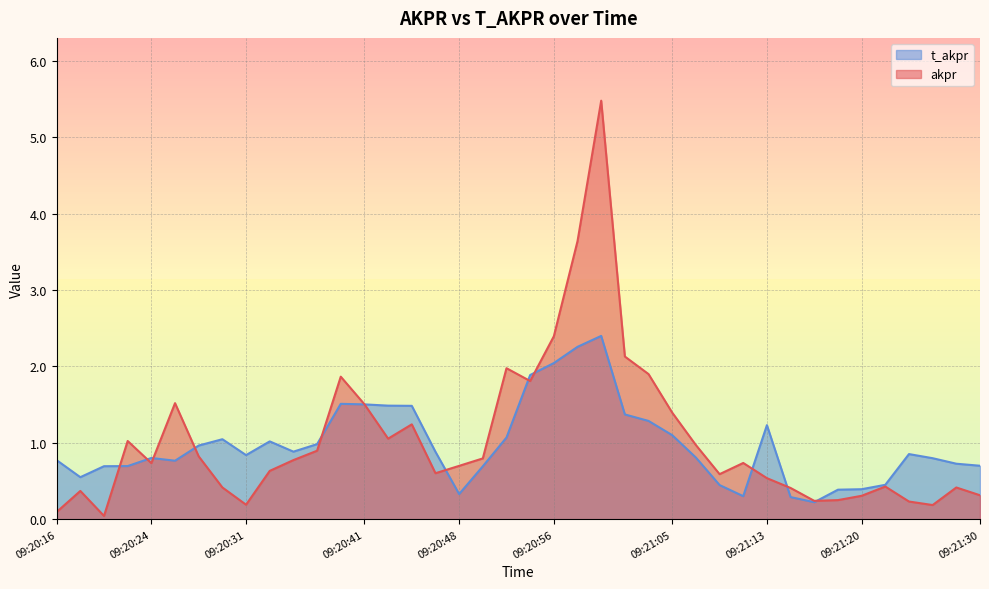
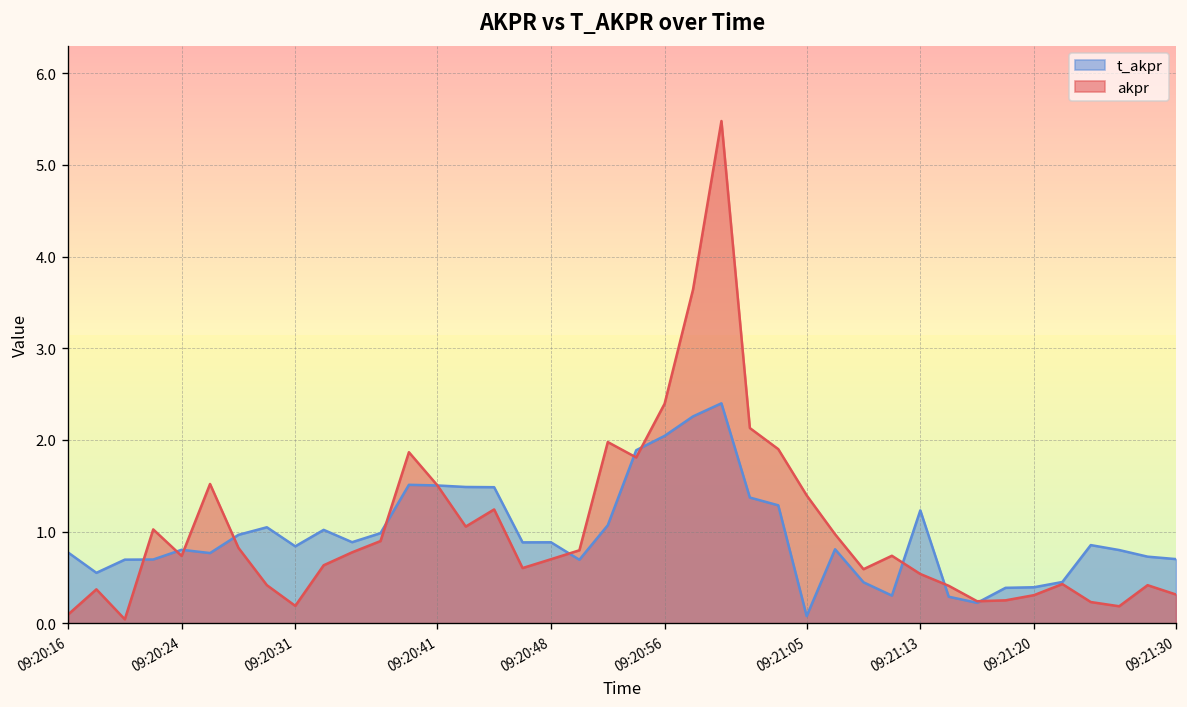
  {
    "t_akpr": {
      "09:20:16": 0.8,
      "09:20:24": 0.8,
      "09:20:31": 0.8,
-     "09:20:48": 0.3,
+     "09:20:48": 0.9,
      "09:20:56": 2.0,
-     "09:21:05": 1.1,
+     "09:21:05": 0.1,
      "09:21:13": 1.2,
      "09:21:20": 0.4,
      "09:21:30": 0.7
    },
    "akpr": {
      "09:20:16": 0.1,
      "09:20:24": 0.7,
      "09:20:31": 0.2,
      "09:20:48": 0.7,
      "09:20:56": 2.4,
      "09:21:05": 1.4,
      "09:21:13": 0.5,
      "09:21:20": 0.3,
      "09:21:30": 0.3
    }
  }
